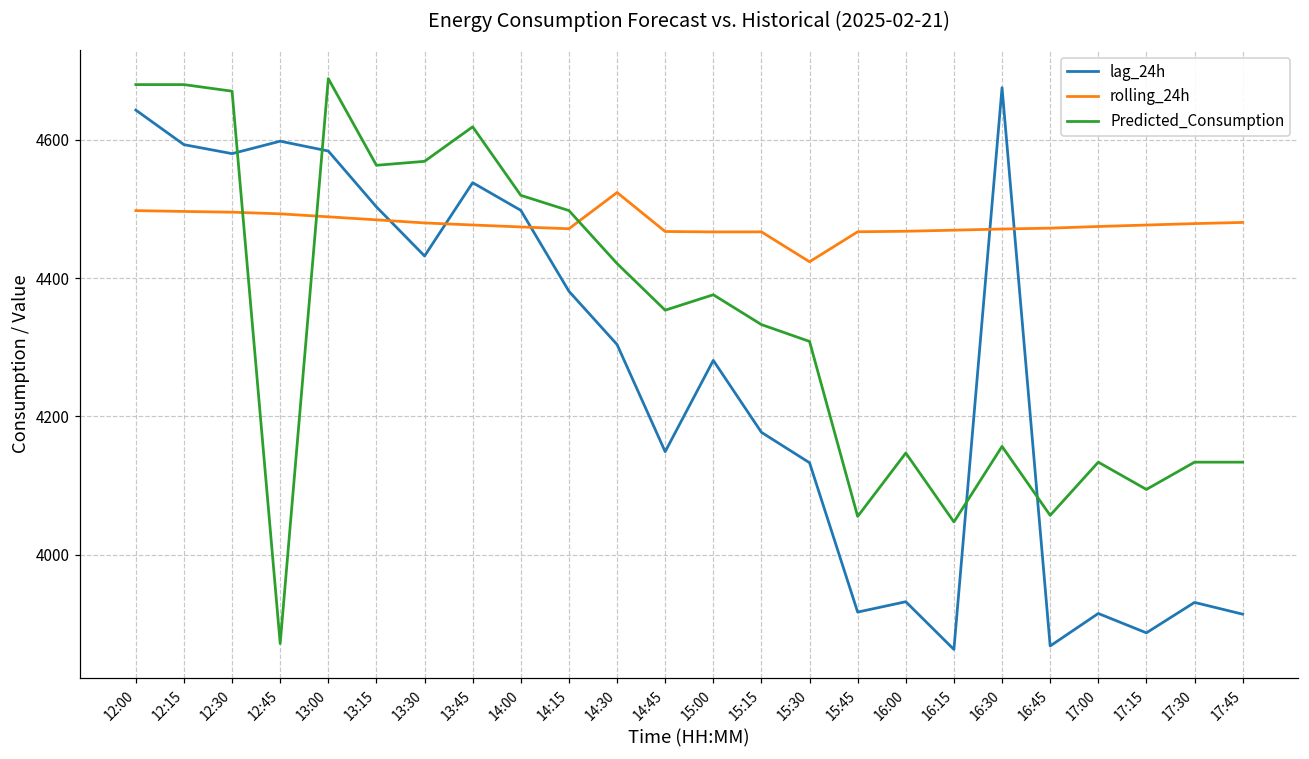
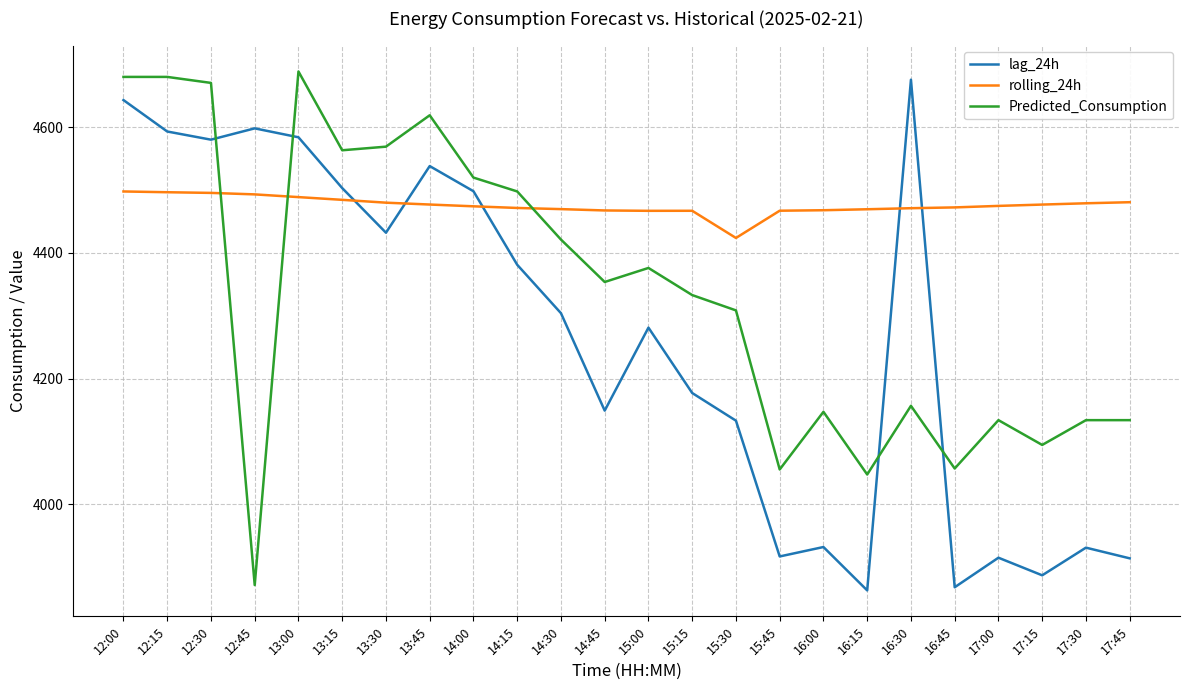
  {
    "lag_24h": {
      "12:00": 4640,
      "12:15": 4590,
      "12:30": 4580,
      "12:45": 4600,
      "13:00": 4580,
      "13:15": 4500,
      "13:30": 4430,
      "13:45": 4540,
      "14:00": 4500,
      "14:15": 4380,
      "14:30": 4300,
      "14:45": 4150,
      "15:00": 4280,
      "15:15": 4180,
      "15:30": 4130,
      "15:45": 3920,
      "16:00": 3930,
      "16:15": 3860,
      "16:30": 4680,
      "16:45": 3870,
      "17:00": 3920,
      "17:15": 3890,
      "17:30": 3930,
      "17:45": 3910
    },
    "rolling_24h": {
      "12:00": 4500,
      "12:15": 4500,
      "12:30": 4500,
      "12:45": 4490,
      "13:00": 4490,
      "13:15": 4480,
      "13:30": 4480,
      "13:45": 4480,
      "14:00": 4470,
      "14:15": 4470,
-     "14:30": 4520,
+     "14:30": 4470,
      "14:45": 4470,
      "15:00": 4470,
      "15:15": 4470,
      "15:30": 4420,
      "15:45": 4470,
      "16:00": 4470,
      "16:15": 4470,
      "16:30": 4470,
      "16:45": 4470,
      "17:00": 4470,
      "17:15": 4480,
      "17:30": 4480,
      "17:45": 4480
    },
    "Predicted_Consumption": {
      "12:00": 4680,
      "12:15": 4680,
      "12:30": 4670,
      "12:45": 3870,
      "13:00": 4690,
      "13:15": 4560,
      "13:30": 4570,
      "13:45": 4620,
      "14:00": 4520,
      "14:15": 4500,
      "14:30": 4420,
      "14:45": 4350,
      "15:00": 4380,
      "15:15": 4330,
      "15:30": 4310,
      "15:45": 4060,
      "16:00": 4150,
      "16:15": 4050,
      "16:30": 4160,
      "16:45": 4060,
      "17:00": 4130,
      "17:15": 4090,
      "17:30": 4130,
      "17:45": 4130
    }
  }
